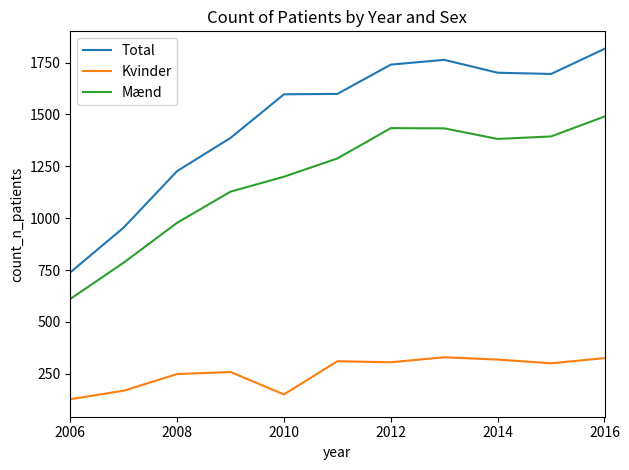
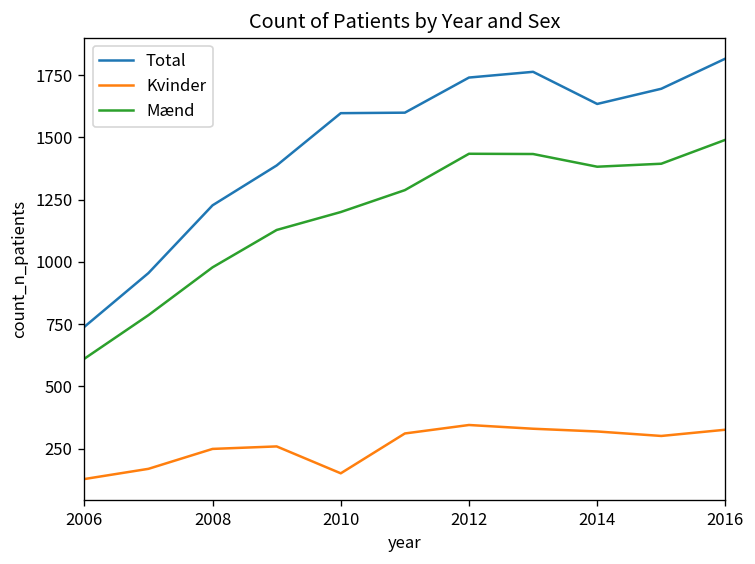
  {
    "Total": {
      "2006": 740,
      "2008": 1230,
      "2010": 1600,
      "2012": 1740,
-     "2014": 1700,
+     "2014": 1630,
      "2016": 1820
    },
    "Kvinder": {
      "2006": 130,
      "2008": 250,
      "2010": 150,
-     "2012": 310,
+     "2012": 350,
      "2014": 320,
      "2016": 330
    },
    "Mænd": {
      "2006": 610,
      "2008": 980,
      "2010": 1200,
      "2012": 1430,
      "2014": 1380,
      "2016": 1490
    }
  }
